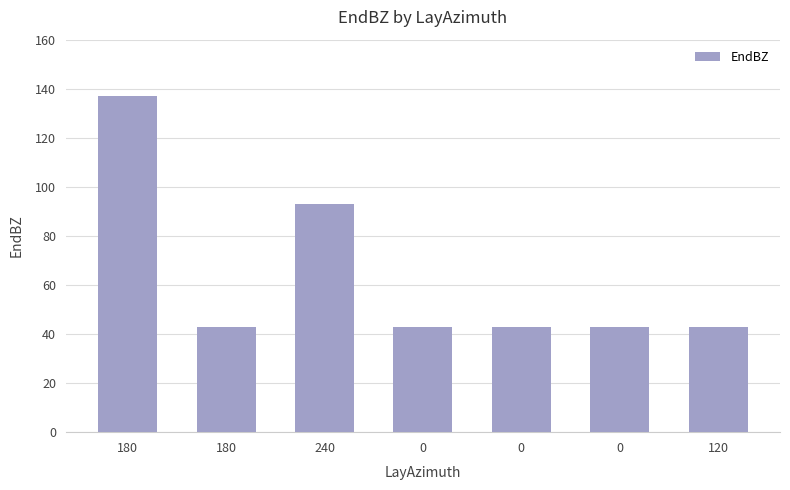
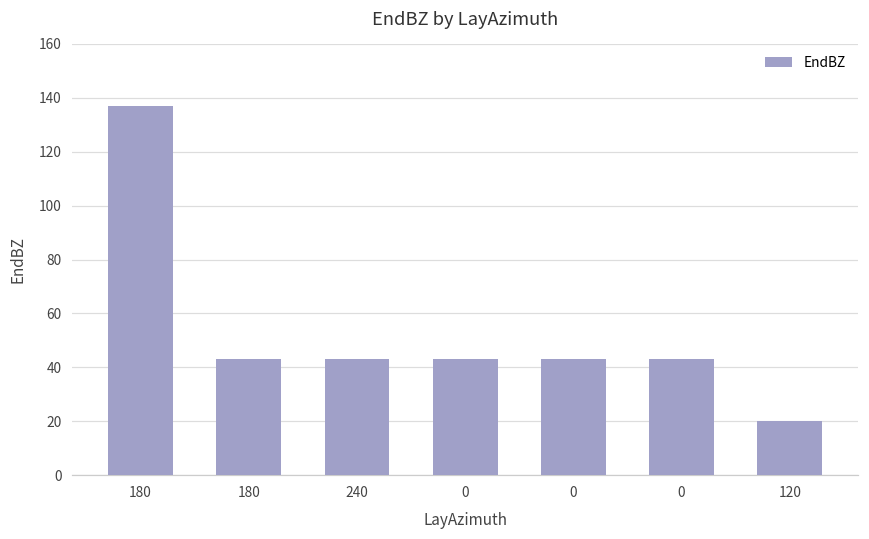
  {
-   "240": 93,
-   "120": 43
+   "240": 43,
+   "120": 20
  }
